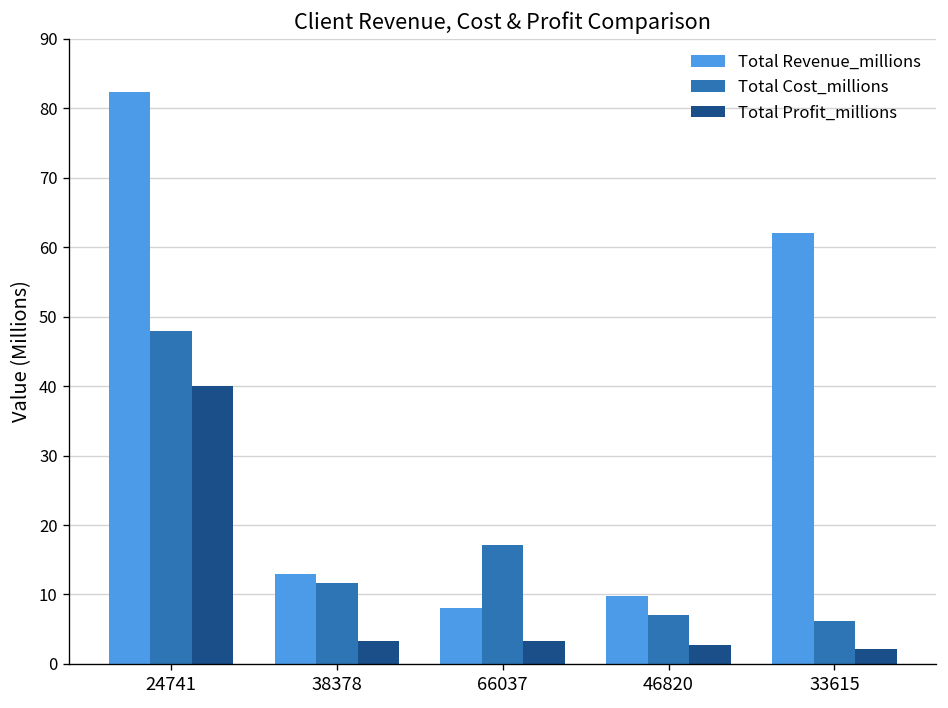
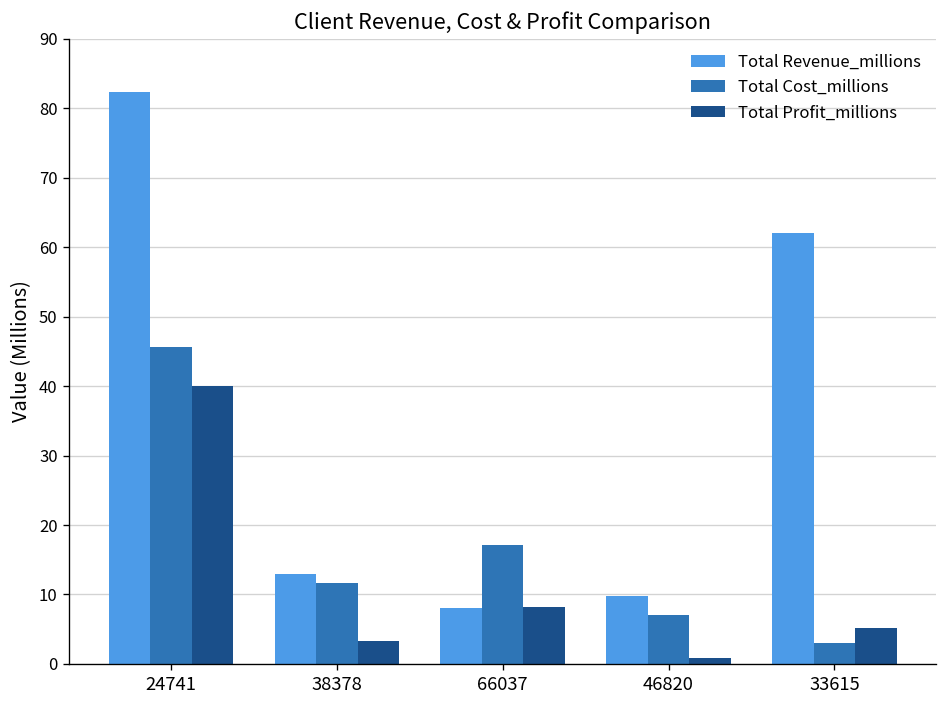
  {
    "Total Revenue_millions": {
      "24741": 82,
      "38378": 13,
      "66037": 8,
      "46820": 10,
      "33615": 62
    },
    "Total Cost_millions": {
-     "24741": 48,
+     "24741": 46,
      "38378": 12,
      "66037": 17,
      "46820": 7,
-     "33615": 6
+     "33615": 3
    },
    "Total Profit_millions": {
      "24741": 40,
      "38378": 3,
-     "66037": 3,
-     "46820": 3,
-     "33615": 2
+     "66037": 8,
+     "46820": 1,
+     "33615": 5
    }
  }
